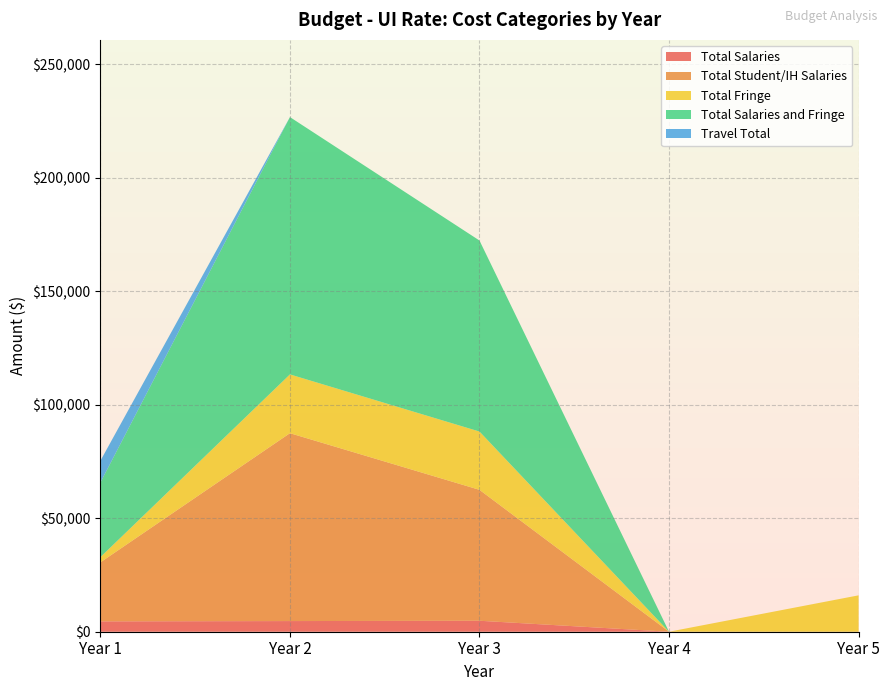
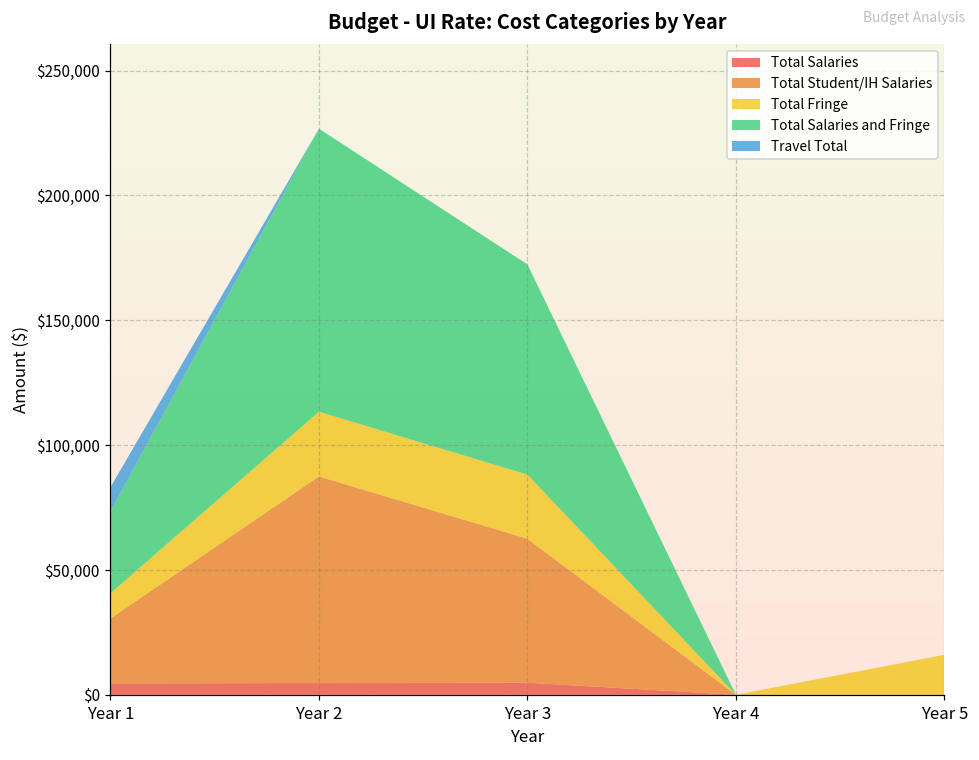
  {
    "Total Fringe": {
-     "Year 1": "$2,000",
+     "Year 1": "$10,000",
      "Year 2": "$26,000",
      "Year 3": "$26,000"
    },
    "Total Salaries and Fringe": {
      "Year 1": "$33,000"
    },
    "Travel Total": {
      "Year 1": "$10,000"
    }
  }
